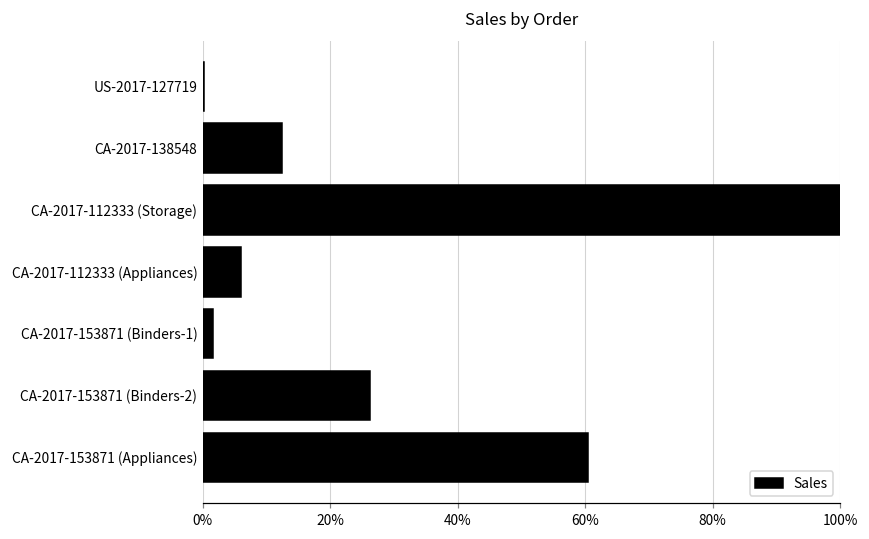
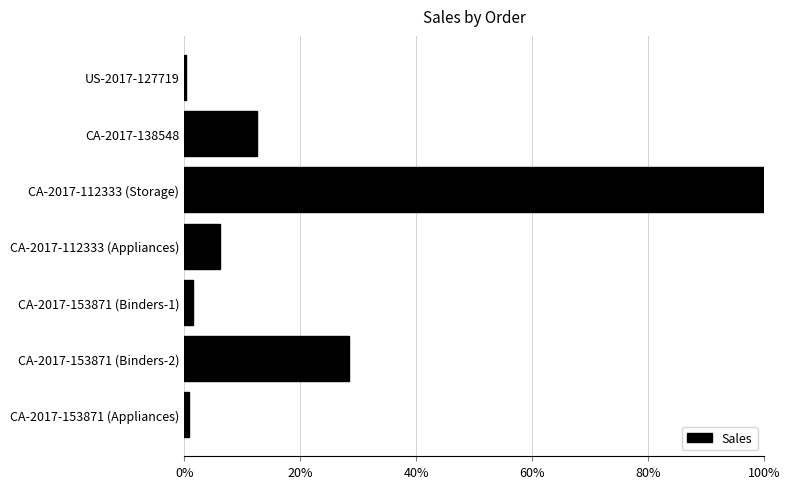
  {
    "CA-2017-138548": "12%",
    "CA-2017-112333 (Storage)": "100%",
    "CA-2017-112333 (Appliances)": "6%",
    "CA-2017-153871 (Binders-1)": "2%",
-   "CA-2017-153871 (Binders-2)": "26%",
-   "CA-2017-153871 (Appliances)": "61%"
+   "CA-2017-153871 (Binders-2)": "28%",
+   "CA-2017-153871 (Appliances)": "1%"
  }
